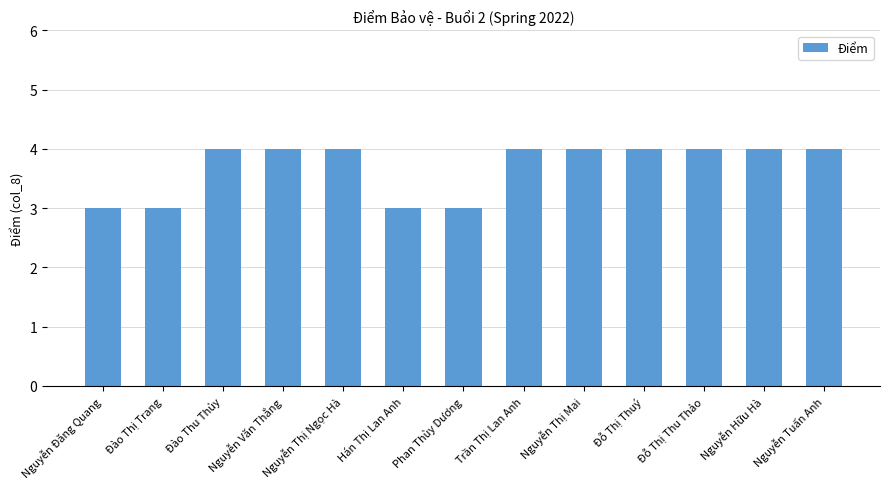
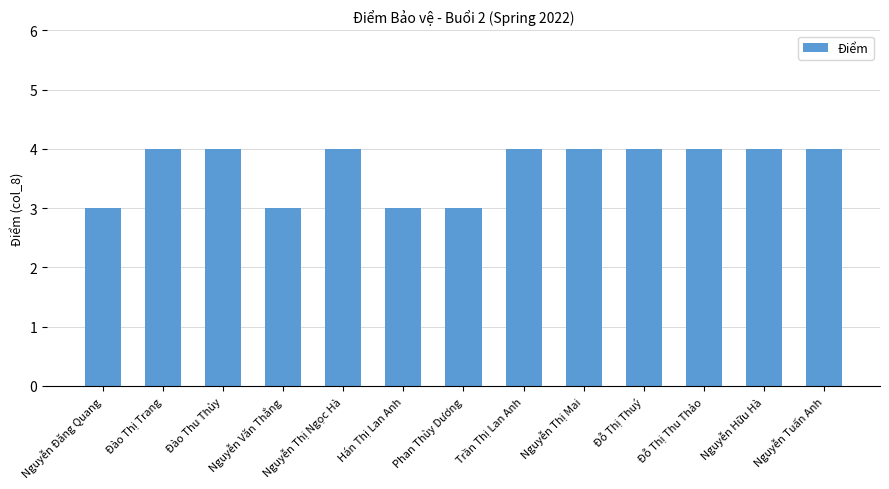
  {
    "Nguyễn Đăng Quang": 3,
-   "Đào Thị Trang": 3,
+   "Đào Thị Trang": 4,
    "Đào Thu Thủy": 4,
-   "Nguyễn Văn Thắng": 4,
+   "Nguyễn Văn Thắng": 3,
    "Nguyễn Thị Ngọc Hà": 4,
    "Hán Thị Lan Anh": 3,
    "Phan Thùy Dương": 3,
    "Trần Thị Lan Anh": 4,
    "Nguyễn Thị Mai": 4,
    "Đỗ Thị Thuý": 4,
    "Đỗ Thị Thu Thảo": 4,
    "Nguyễn Hữu Hà": 4,
    "Nguyễn Tuấn Anh": 4
  }
